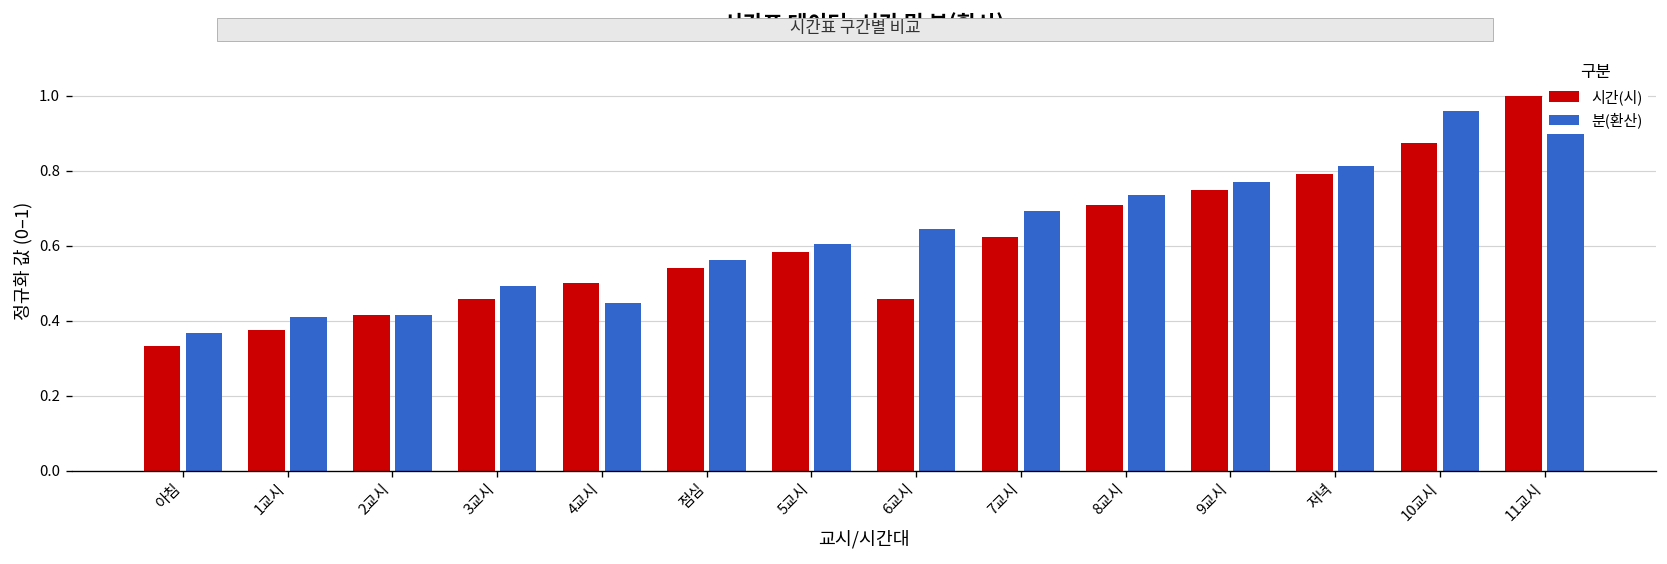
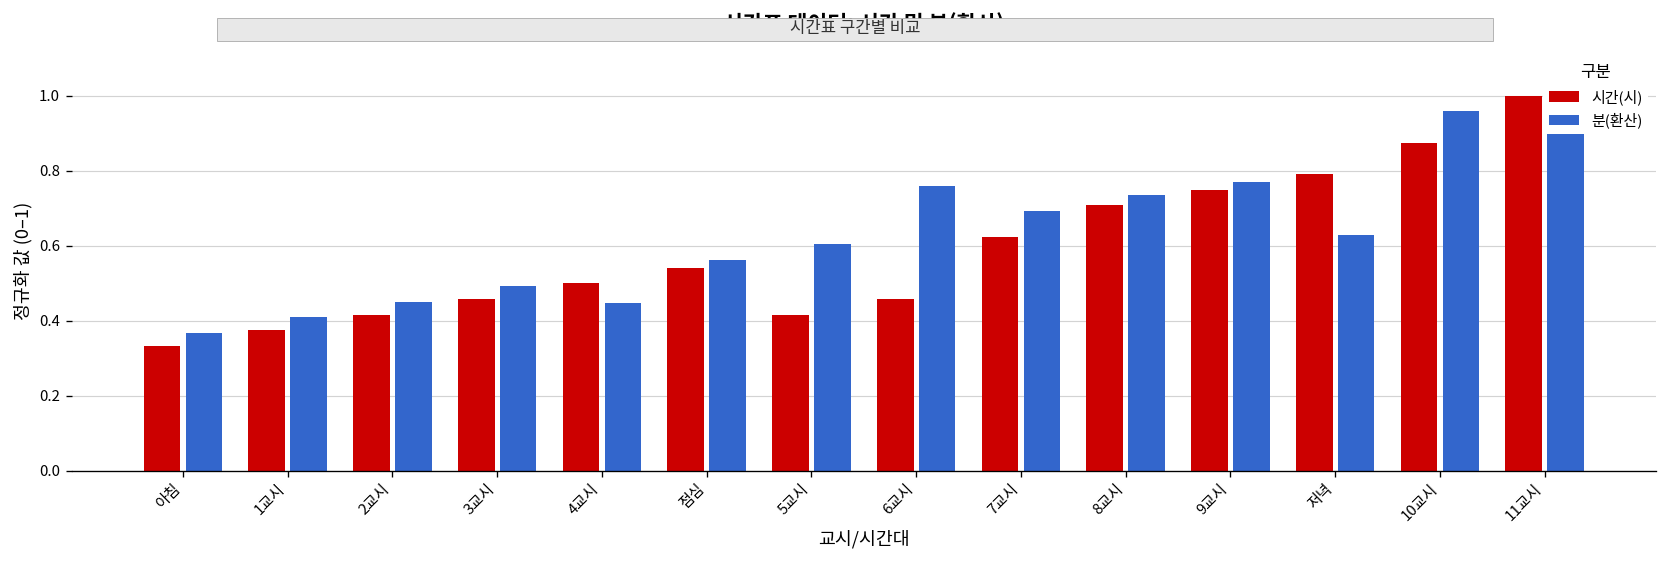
  {
    "시간(시)": {
      "아침": 0.33,
      "1교시": 0.38,
      "2교시": 0.42,
      "3교시": 0.46,
      "4교시": 0.50,
      "점심": 0.54,
-     "5교시": 0.58,
+     "5교시": 0.42,
      "6교시": 0.46,
      "7교시": 0.63,
      "8교시": 0.71,
      "9교시": 0.75,
      "저녁": 0.79,
      "10교시": 0.88,
      "11교시": 1.00
    },
    "분(환산)": {
      "아침": 0.37,
      "1교시": 0.41,
-     "2교시": 0.42,
+     "2교시": 0.45,
      "3교시": 0.49,
      "4교시": 0.45,
      "점심": 0.56,
      "5교시": 0.60,
-     "6교시": 0.65,
+     "6교시": 0.76,
      "7교시": 0.69,
      "8교시": 0.74,
      "9교시": 0.77,
-     "저녁": 0.81,
+     "저녁": 0.63,
      "10교시": 0.96
    }
  }
